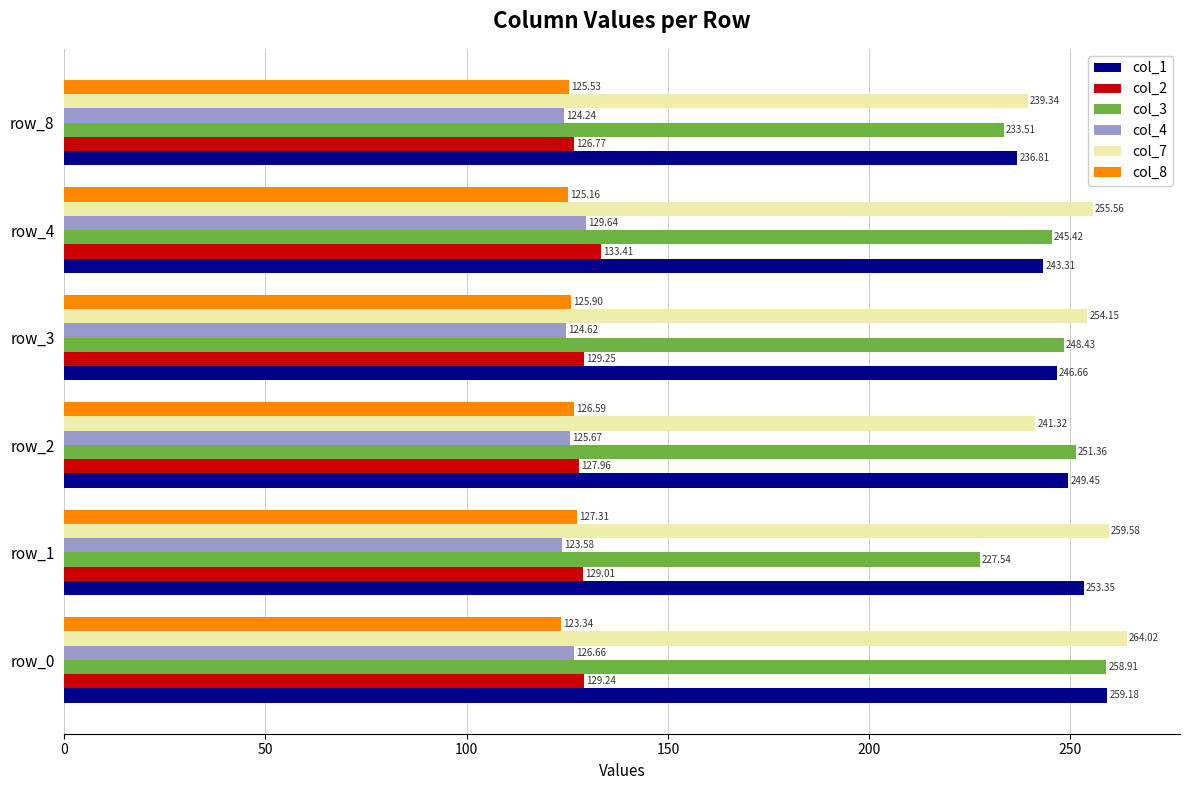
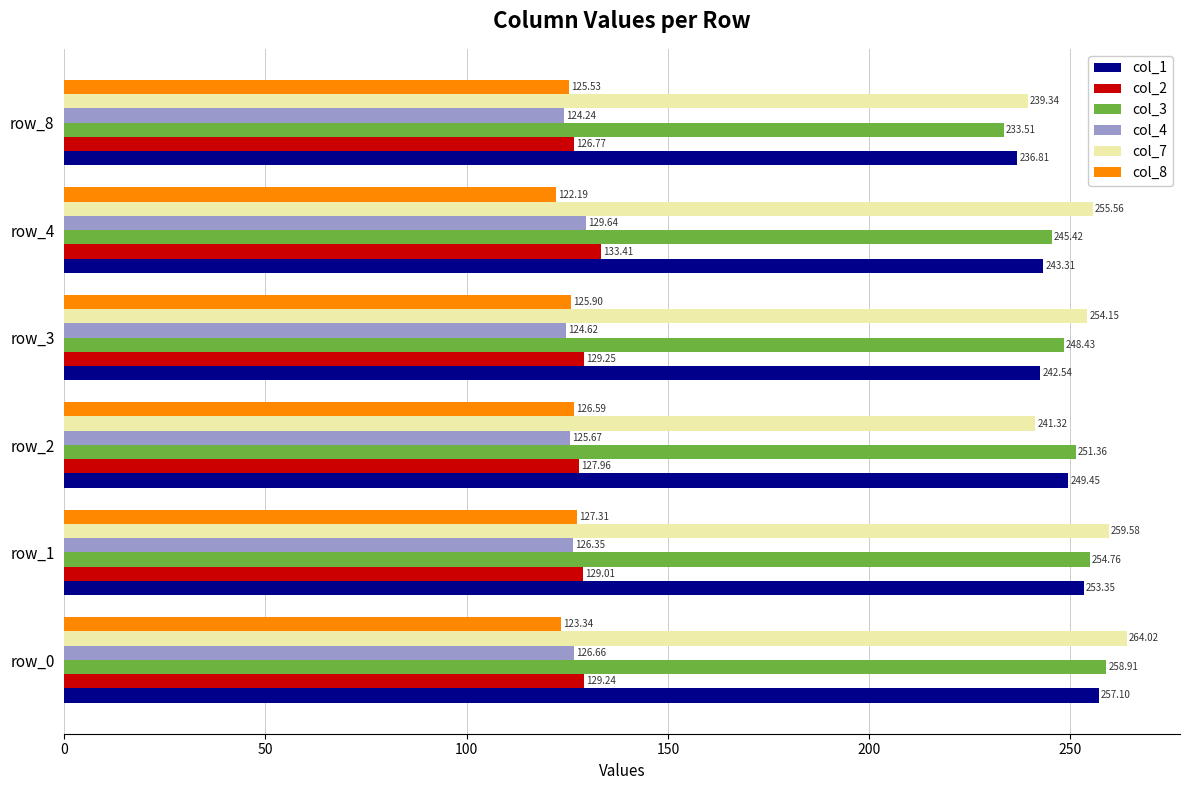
  {
    "col_1": {
      "row_8": 236.81,
      "row_4": 243.31,
-     "row_3": 246.66,
+     "row_3": 242.54,
      "row_2": 249.45,
      "row_1": 253.35,
-     "row_0": 259.18
+     "row_0": 257.10
    },
    "col_2": {
      "row_8": 126.77,
      "row_4": 133.41,
      "row_3": 129.25,
      "row_2": 127.96,
      "row_1": 129.01,
      "row_0": 129.24
    },
    "col_3": {
      "row_8": 233.51,
      "row_4": 245.42,
      "row_3": 248.43,
      "row_2": 251.36,
-     "row_1": 227.54,
+     "row_1": 254.76,
      "row_0": 258.91
    },
    "col_4": {
      "row_8": 124.24,
      "row_4": 129.64,
      "row_3": 124.62,
      "row_2": 125.67,
-     "row_1": 123.58,
+     "row_1": 126.35,
      "row_0": 126.66
    },
    "col_7": {
      "row_8": 239.34,
      "row_4": 255.56,
      "row_3": 254.15,
      "row_2": 241.32,
      "row_1": 259.58,
      "row_0": 264.02
    },
    "col_8": {
      "row_8": 125.53,
-     "row_4": 125.16,
+     "row_4": 122.19,
      "row_3": 125.90,
      "row_2": 126.59,
      "row_1": 127.31,
      "row_0": 123.34
    }
  }
